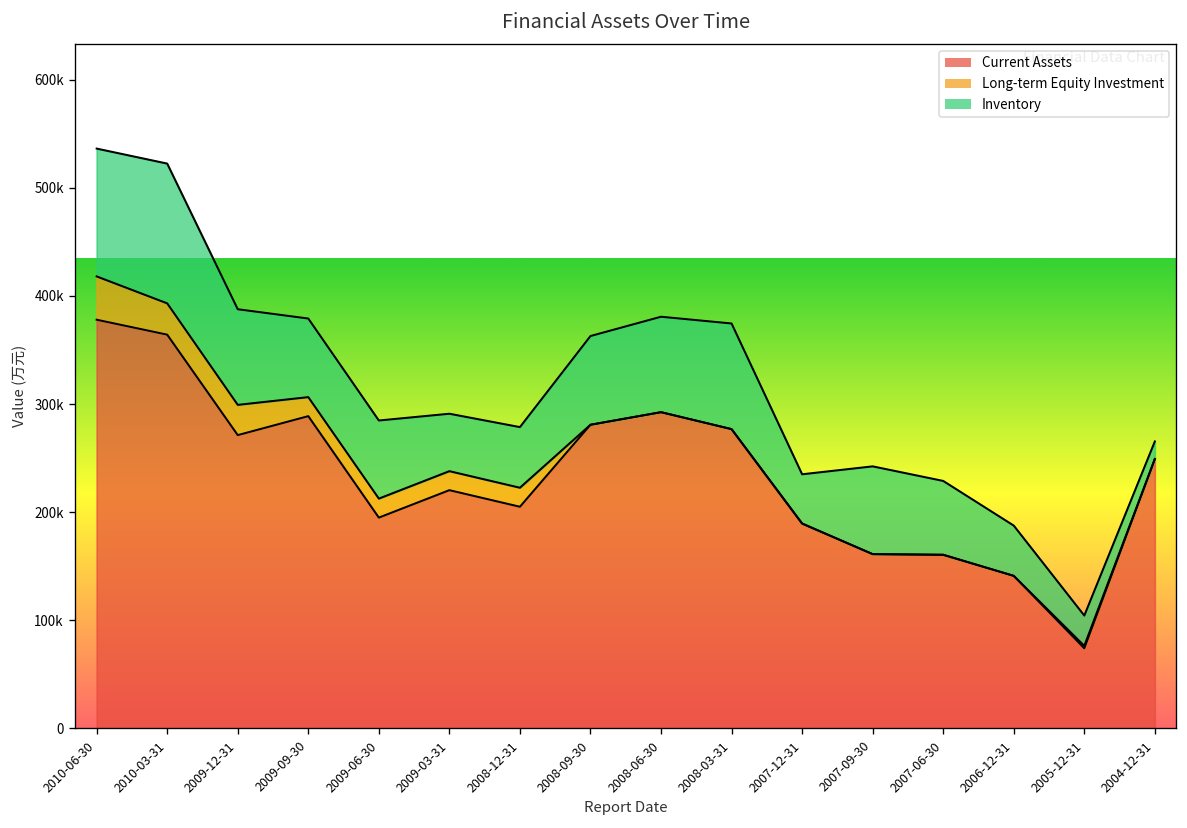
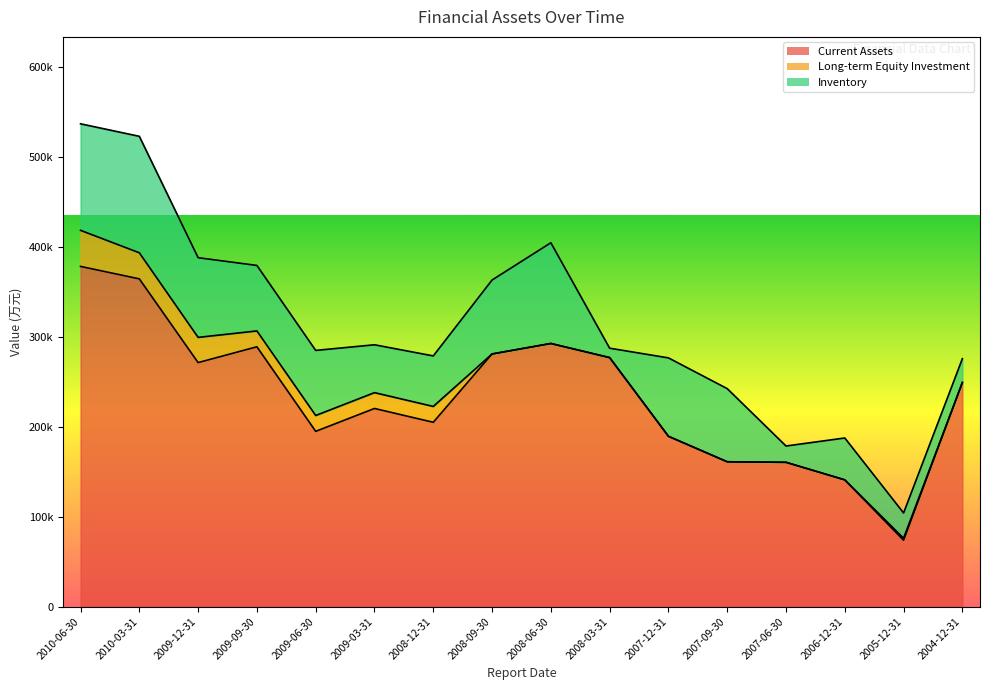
  {
    "Current Assets": {
      "2010-06-30": 380000,
      "2010-03-31": 360000,
      "2009-12-31": 270000,
      "2009-09-30": 290000,
      "2009-06-30": 190000,
      "2009-03-31": 220000,
      "2008-12-31": 200000
    },
    "Long-term Equity Investment": {
      "2010-06-30": 40000,
      "2010-03-31": 30000,
      "2009-12-31": 30000,
      "2009-09-30": 20000,
      "2009-06-30": 20000,
      "2009-03-31": 20000,
      "2008-12-31": 20000
    },
    "Inventory": {
      "2010-06-30": 120000,
      "2010-03-31": 130000,
      "2009-12-31": 90000,
      "2009-09-30": 70000,
      "2009-06-30": 70000,
      "2009-03-31": 50000,
      "2008-12-31": 60000,
      "2008-09-30": 80000,
-     "2008-06-30": 90000,
-     "2008-03-31": 100000,
-     "2007-12-31": 50000,
+     "2008-06-30": 110000,
+     "2008-03-31": 10000,
+     "2007-12-31": 90000,
      "2007-09-30": 80000,
-     "2007-06-30": 70000,
+     "2007-06-30": 20000,
      "2006-12-31": 50000,
      "2005-12-31": 30000,
-     "2004-12-31": 20000
+     "2004-12-31": 30000
    }
  }
